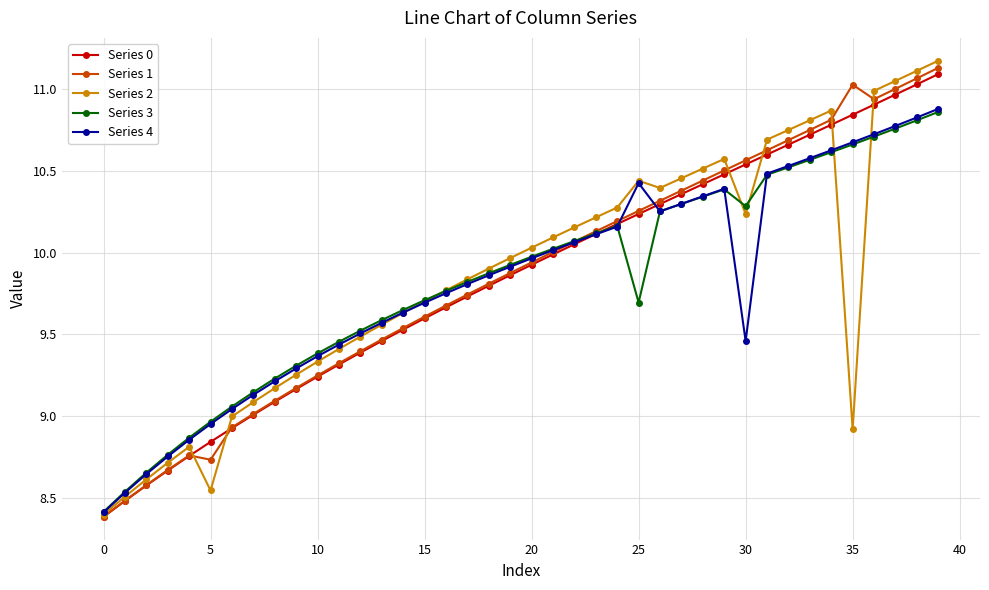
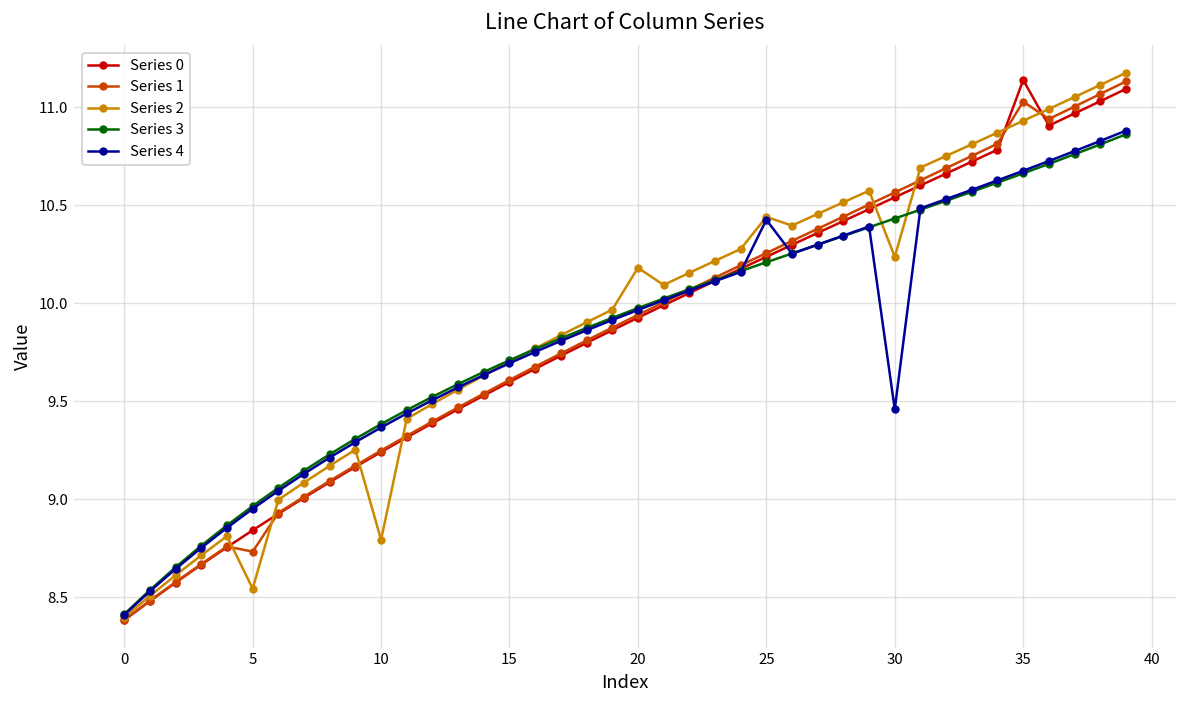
  {
    "Series 0": {
      "5": 8.84,
      "25": 10.24,
      "30": 10.54,
-     "35": 10.84
+     "35": 11.14
    },
    "Series 1": {
      "5": 8.73,
      "25": 10.26,
      "30": 10.56,
      "35": 11.03
    },
    "Series 2": {
      "5": 8.54,
-     "10": 9.33,
-     "20": 10.03,
+     "10": 8.79,
+     "20": 10.18,
      "30": 10.24,
-     "35": 8.92
+     "35": 10.93
    },
    "Series 3": {
      "10": 9.38,
-     "25": 9.69,
-     "30": 10.28
+     "25": 10.21,
+     "30": 10.43
    },
    "Series 4": {
      "10": 9.37,
      "30": 9.46
    }
  }
